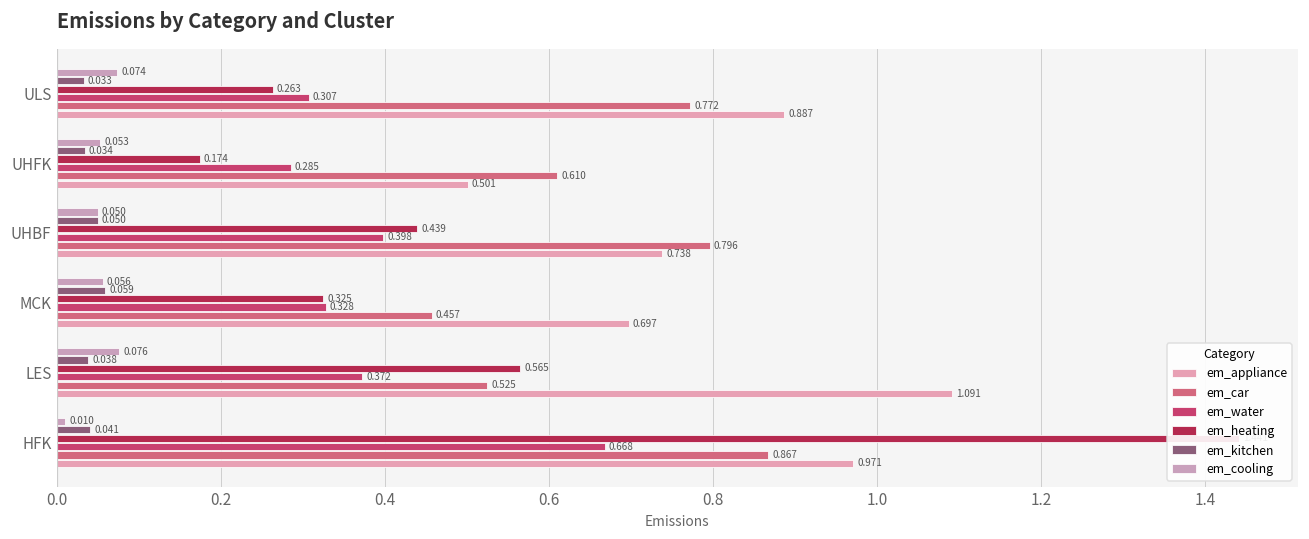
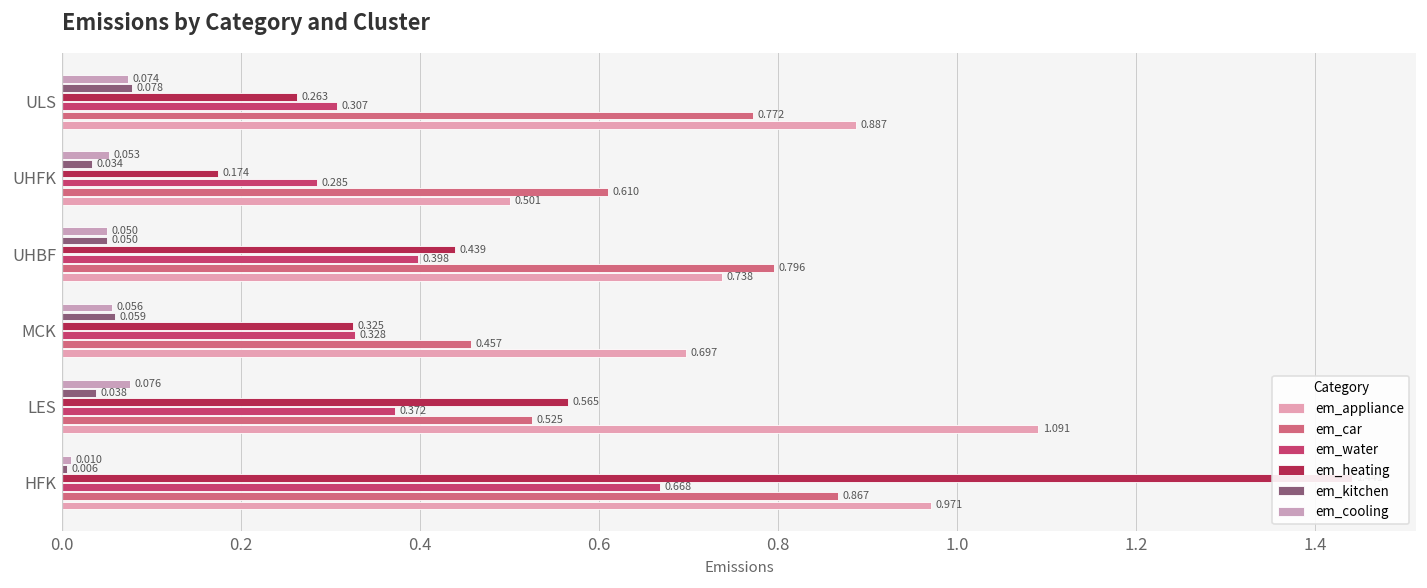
  {
    "em_kitchen": {
-     "ULS": 0.033,
+     "ULS": 0.078,
      "UHFK": 0.034,
      "MCK": 0.059,
      "LES": 0.038,
-     "HFK": 0.041
+     "HFK": 0.006
    }
  }
